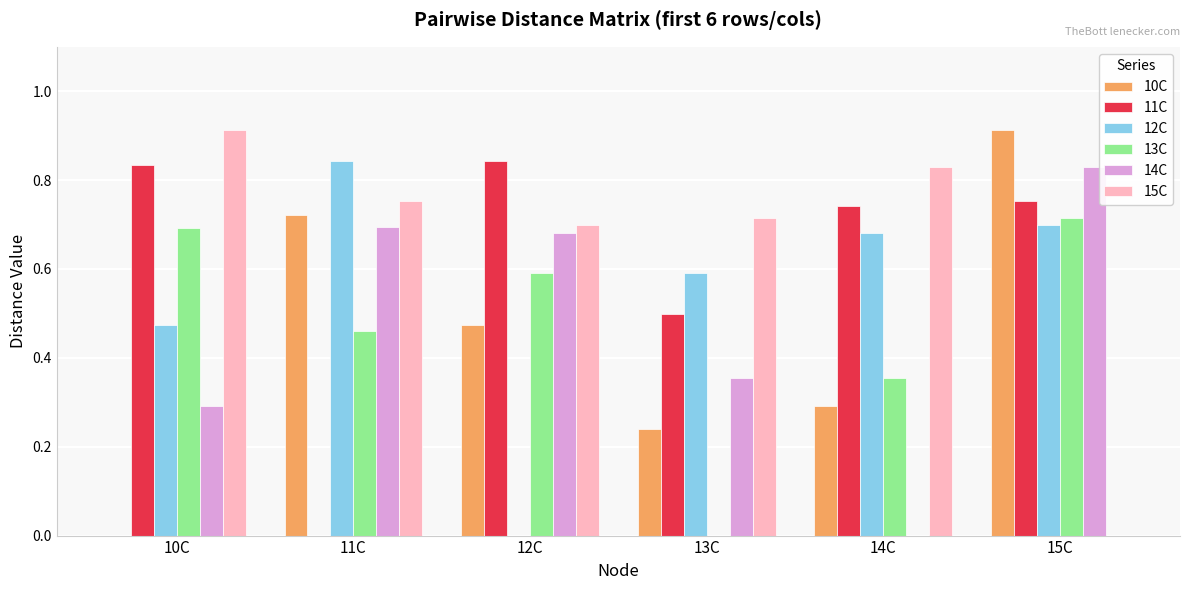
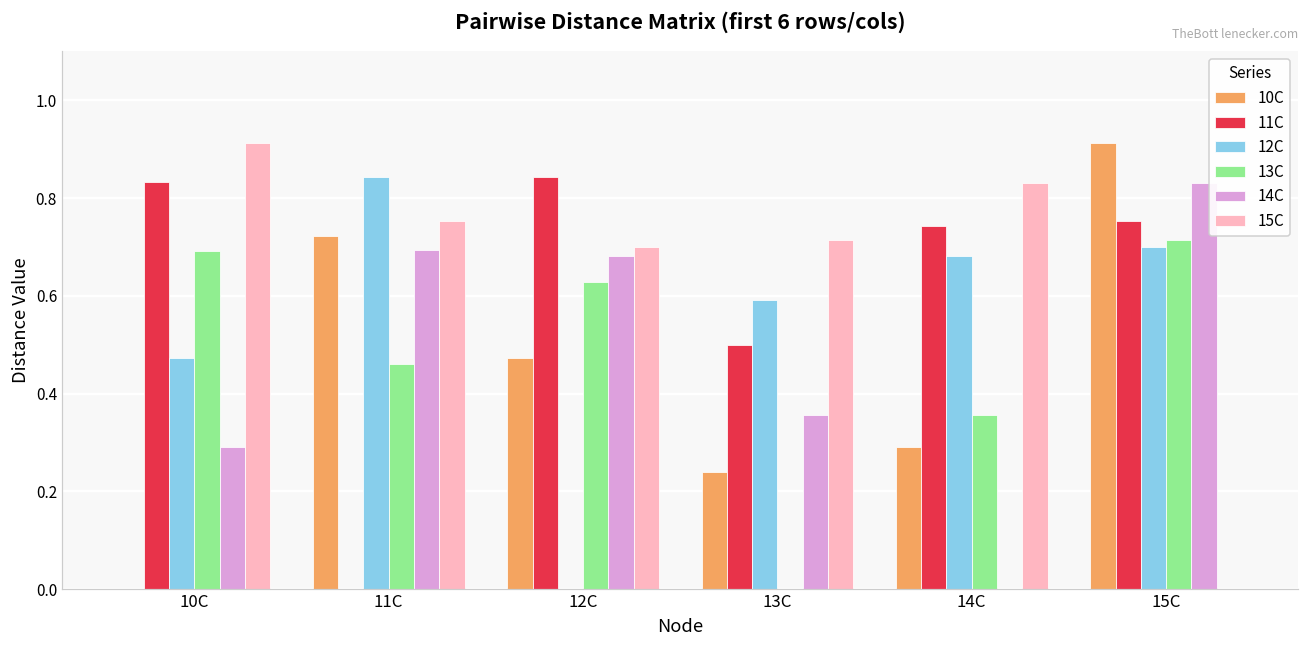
  {
    "10C": {
      "10C": 0.00,
      "11C": 0.72,
      "12C": 0.47,
      "13C": 0.24,
      "14C": 0.29,
      "15C": 0.91
    },
    "11C": {
      "10C": 0.83,
      "11C": 0.00,
      "12C": 0.84,
      "13C": 0.50,
      "14C": 0.74,
      "15C": 0.75
    },
    "12C": {
      "10C": 0.47,
      "11C": 0.84,
      "12C": 0.00,
      "13C": 0.59,
      "14C": 0.68,
      "15C": 0.70
    },
    "13C": {
      "10C": 0.69,
      "11C": 0.46,
-     "12C": 0.59,
+     "12C": 0.63,
      "13C": 0.00,
      "14C": 0.36,
      "15C": 0.71
    }
  }
